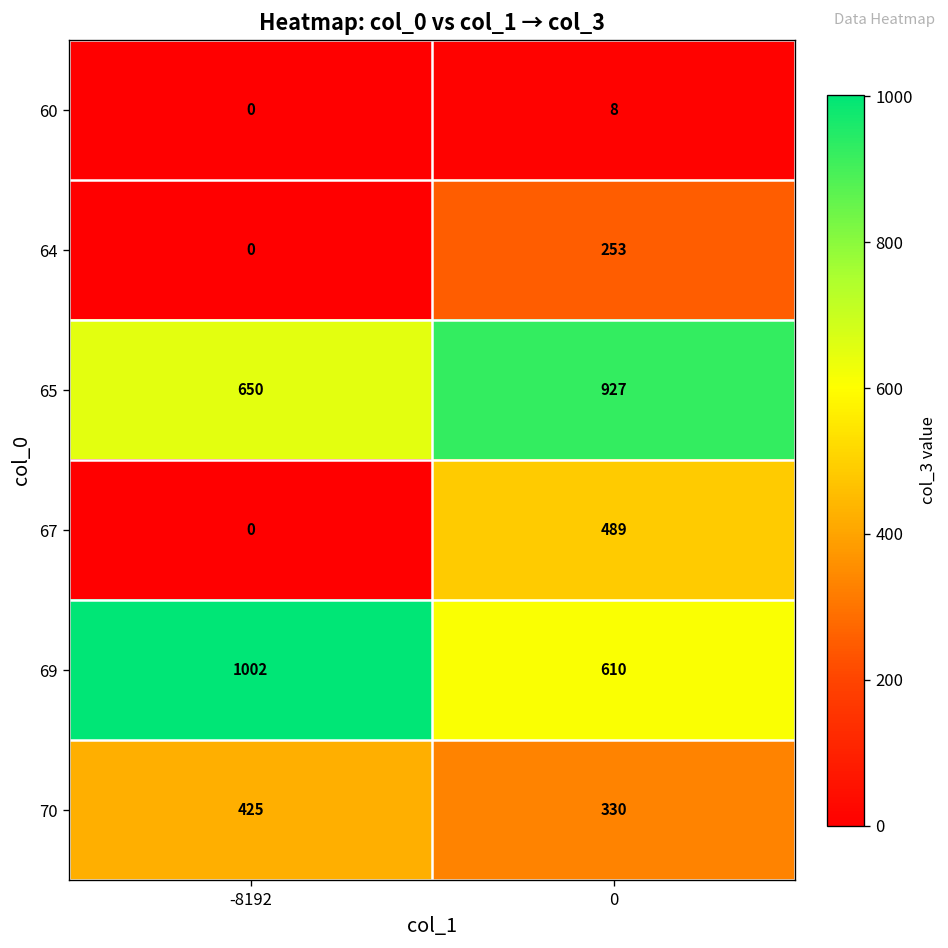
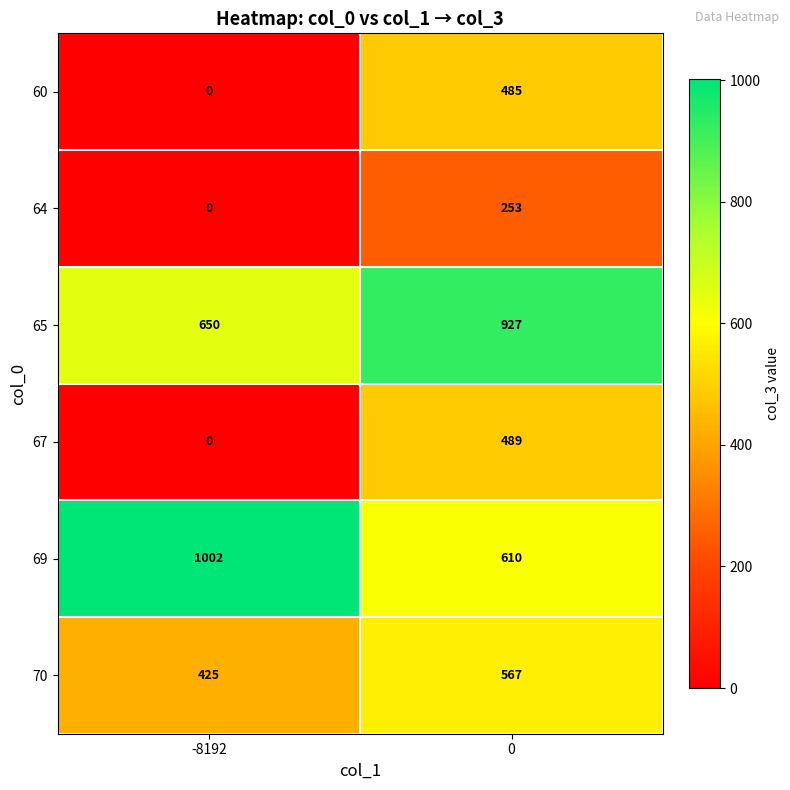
  {
    "60": {
      "-8192": 0,
-     "0": 8
+     "0": 485
    },
    "64": {
      "-8192": 0,
      "0": 253
    },
    "65": {
      "-8192": 650,
      "0": 927
    },
    "67": {
      "-8192": 0,
      "0": 489
    },
    "69": {
      "-8192": 1002,
      "0": 610
    },
    "70": {
      "-8192": 425,
-     "0": 330
+     "0": 567
    }
  }
